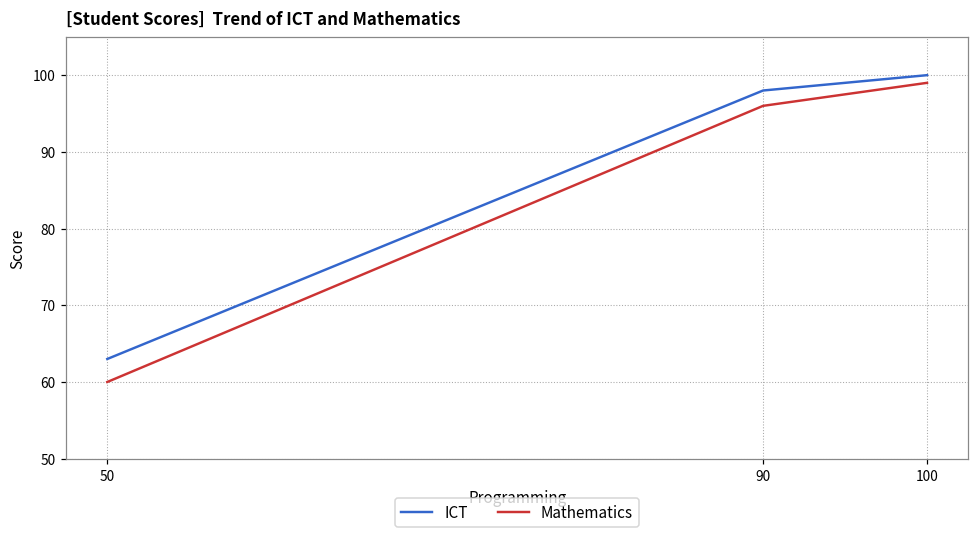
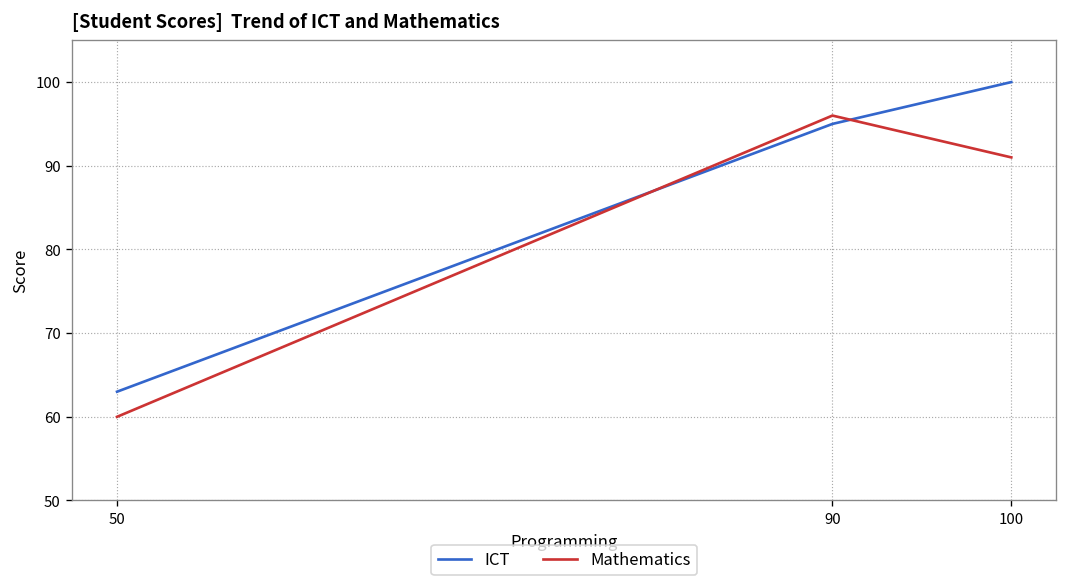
  {
    "ICT": {
      "50": 63,
-     "90": 98,
+     "90": 95,
      "100": 100
    },
    "Mathematics": {
      "50": 60,
      "90": 96,
-     "100": 99
+     "100": 91
    }
  }
